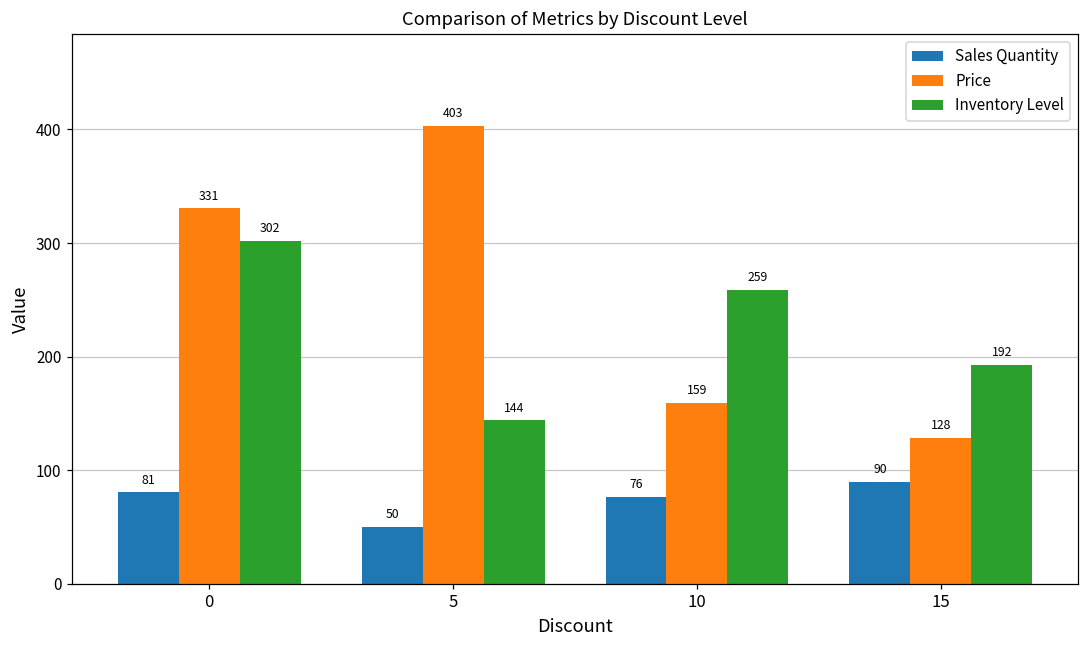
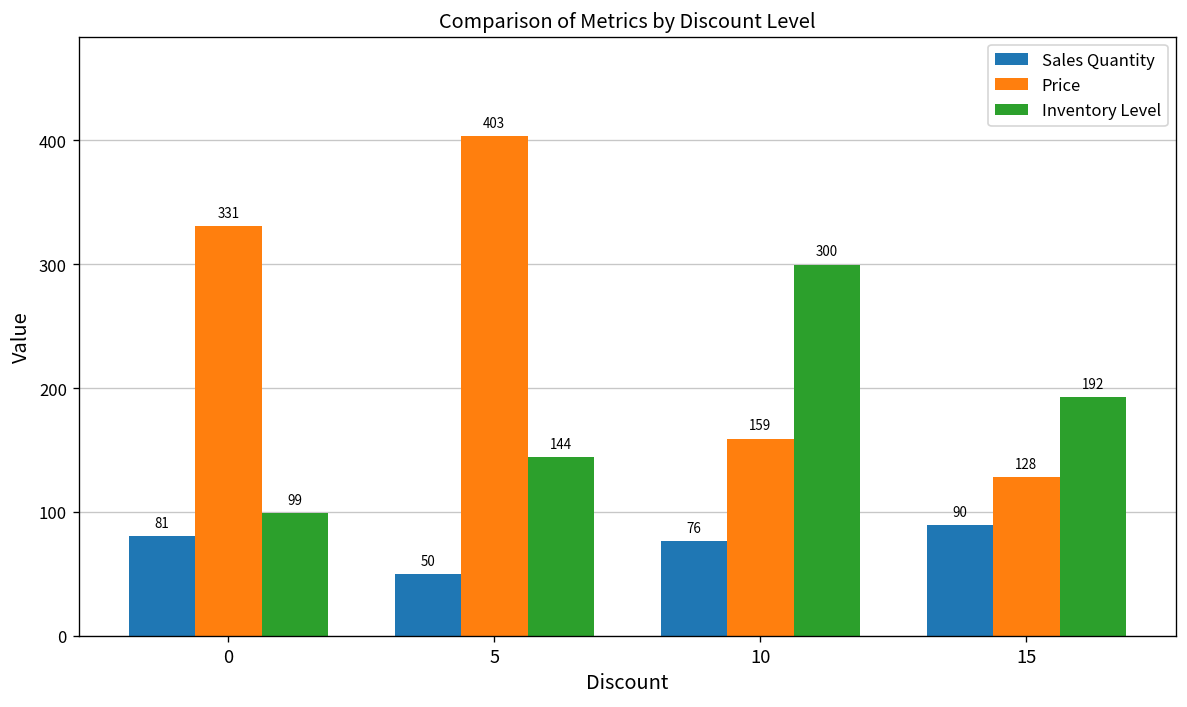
  {
    "Sales Quantity": {
      "0": 81,
      "5": 50,
      "10": 76,
      "15": 90
    },
    "Price": {
      "0": 331,
      "5": 403,
      "10": 159,
      "15": 128
    },
    "Inventory Level": {
-     "0": 302,
+     "0": 99,
      "5": 144,
-     "10": 259,
+     "10": 300,
      "15": 192
    }
  }
